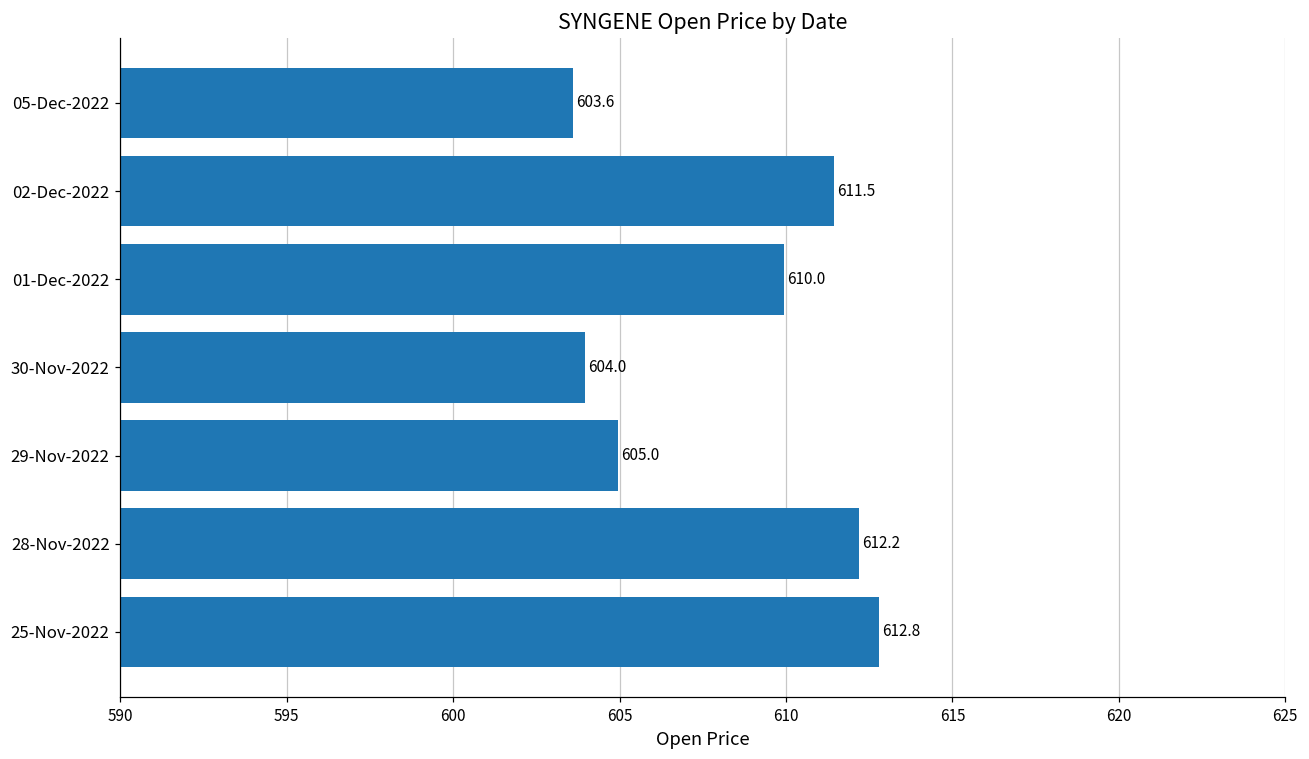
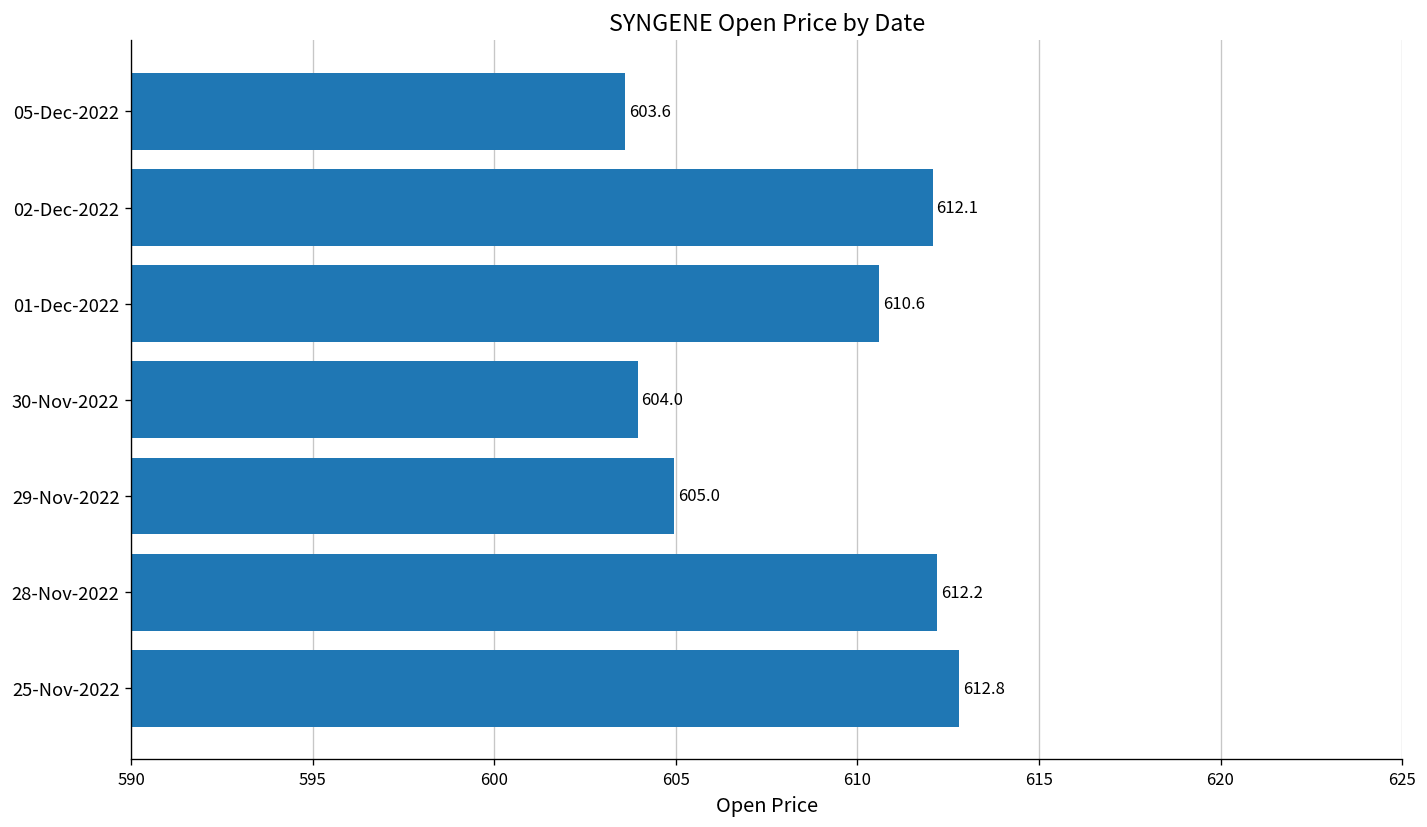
  {
    "05-Dec-2022": 603.6,
-   "02-Dec-2022": 611.5,
-   "01-Dec-2022": 610.0,
+   "02-Dec-2022": 612.1,
+   "01-Dec-2022": 610.6,
    "30-Nov-2022": 604.0,
    "29-Nov-2022": 605.0,
    "28-Nov-2022": 612.2,
    "25-Nov-2022": 612.8
  }
